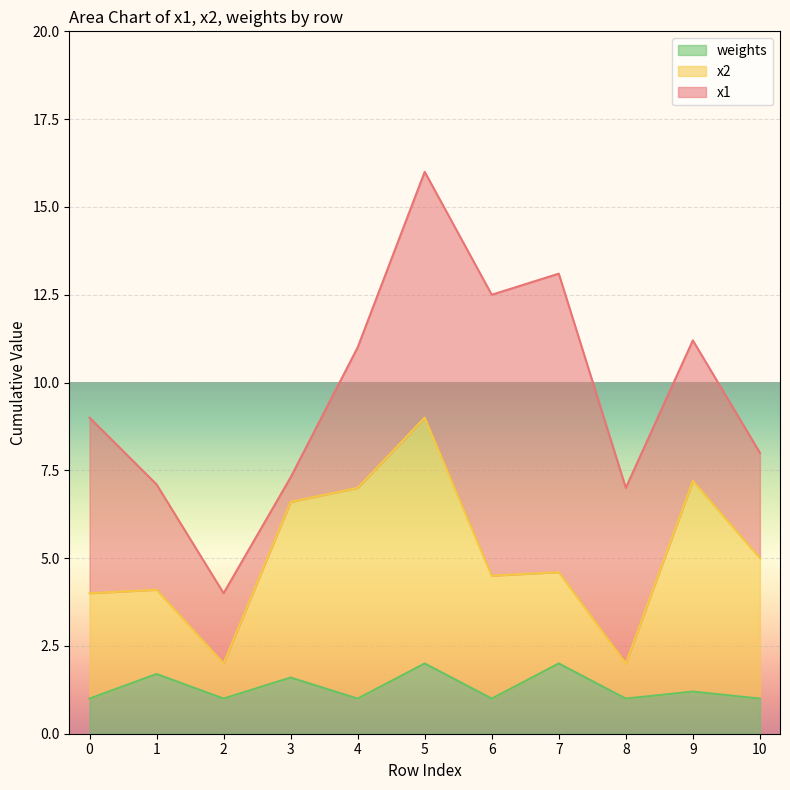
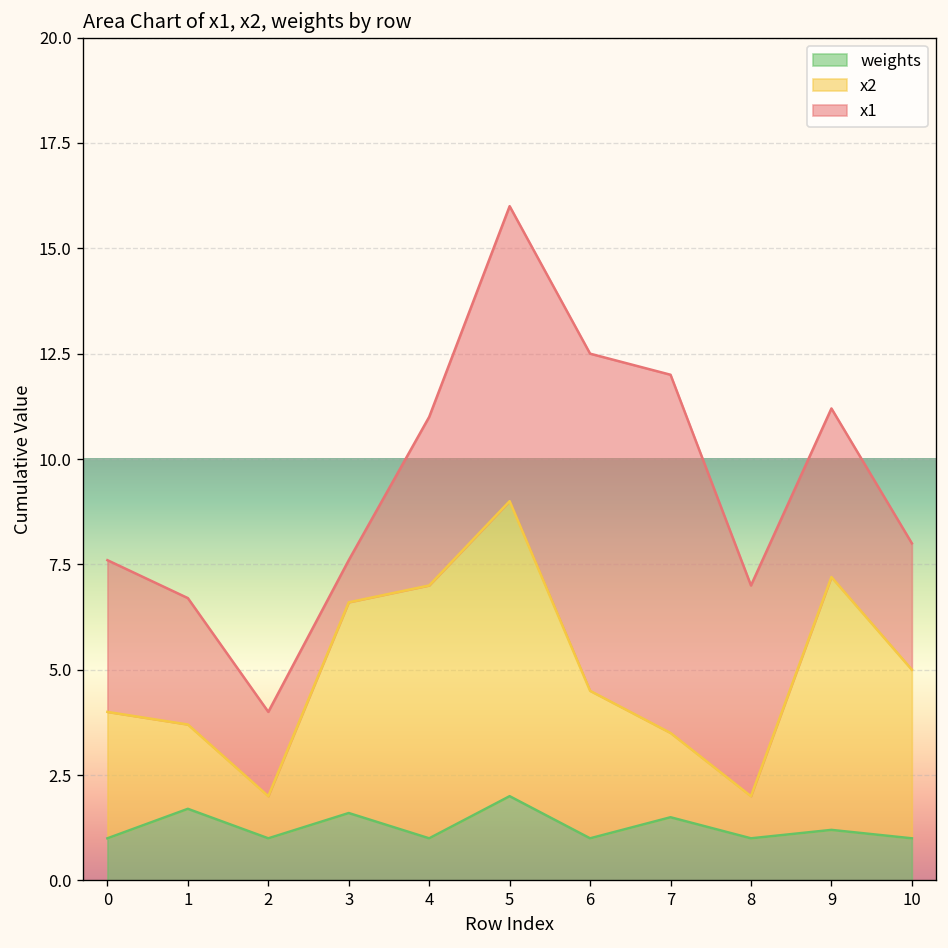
  {
    "weights": {
      "0": 1.0,
      "1": 1.7,
      "2": 1.0,
      "3": 1.6,
      "4": 1.0,
      "5": 2.0,
      "6": 1.0,
-     "7": 2.0,
+     "7": 1.5,
      "8": 1.0,
      "9": 1.2,
      "10": 1.0
    },
    "x2": {
      "0": 3.0,
-     "1": 2.4,
+     "1": 2.0,
      "2": 1.0,
      "3": 5.0,
      "4": 6.0,
      "5": 7.0,
      "6": 3.5,
-     "7": 2.6,
+     "7": 2.0,
      "8": 1.0,
      "9": 6.0,
      "10": 4.0
    },
    "x1": {
-     "0": 5.0,
+     "0": 3.6,
      "1": 3.0,
      "2": 2.0,
-     "3": 0.7,
+     "3": 1.0,
      "4": 4.0,
      "5": 7.0,
      "6": 8.0,
      "7": 8.5,
      "8": 5.0,
      "9": 4.0,
      "10": 3.0
    }
  }
